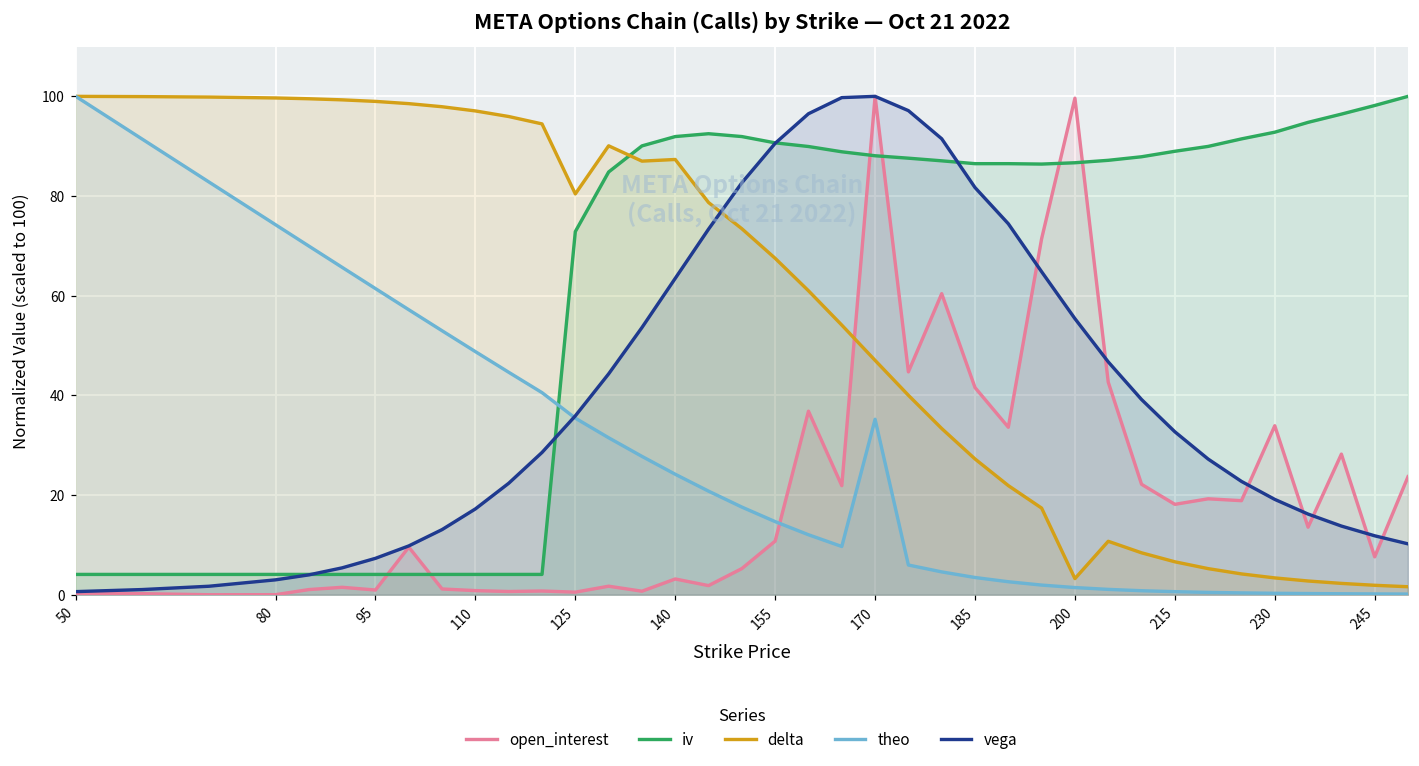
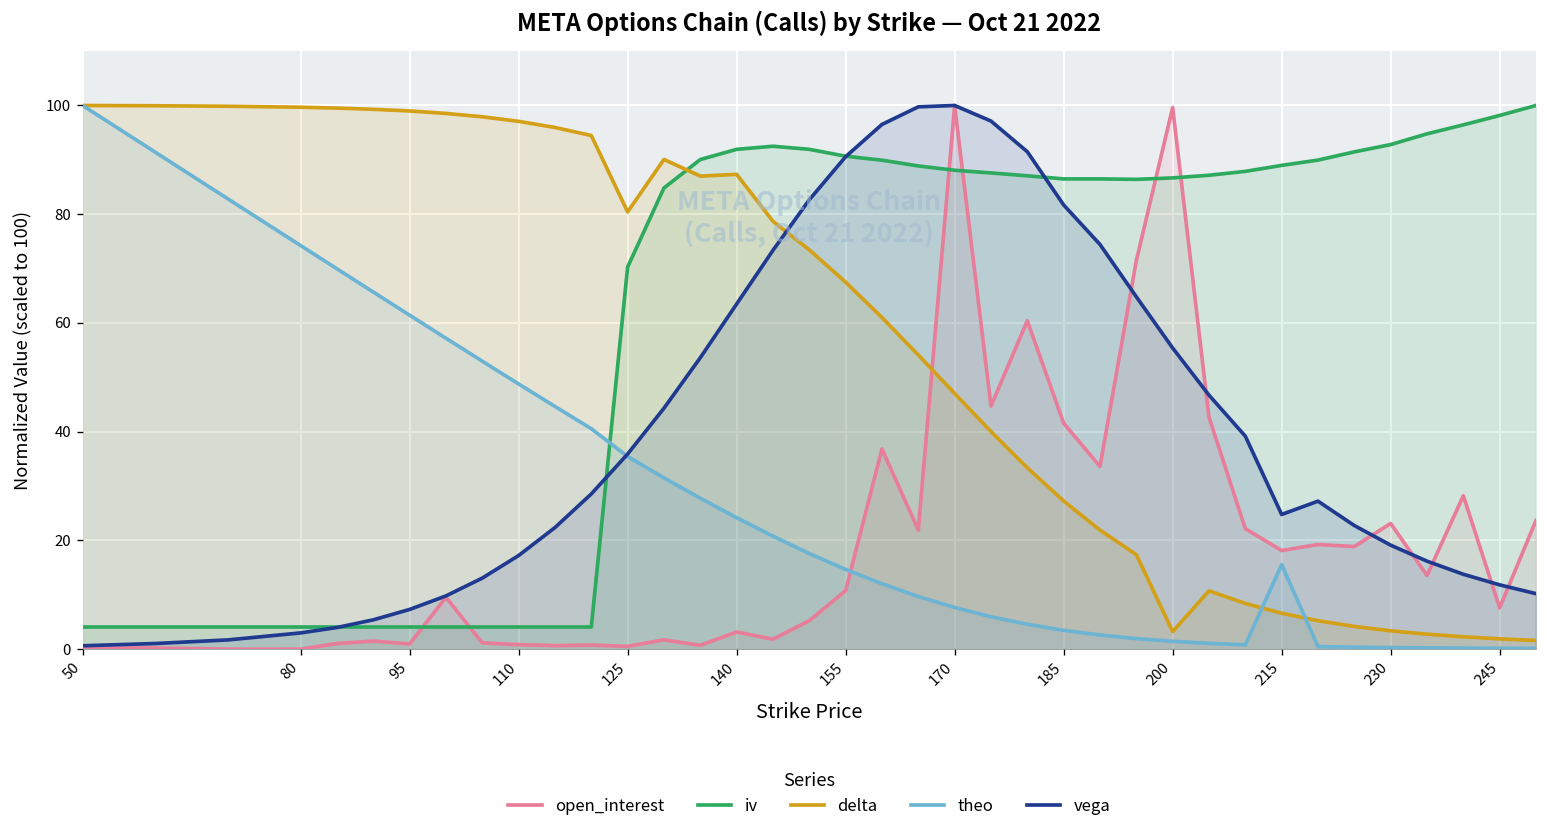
  {
    "open_interest": {
      "80": 0,
      "95": 1,
      "110": 1,
      "125": 1,
      "140": 3,
      "155": 11,
      "185": 42,
      "200": 100,
      "215": 18,
-     "230": 34,
+     "230": 23,
      "245": 8
    },
    "iv": {
      "50": 4,
      "80": 4,
      "95": 4,
      "110": 4,
-     "125": 73,
+     "125": 70,
      "140": 92,
      "170": 88,
      "185": 86,
      "200": 87,
      "215": 89,
      "230": 93,
      "245": 98
    },
    "delta": {
      "80": 100,
      "95": 99,
      "110": 97,
      "125": 80,
      "140": 87,
      "155": 68,
      "170": 47,
      "185": 27,
      "200": 3,
      "215": 7,
      "230": 3,
      "245": 2
    },
    "theo": {
      "80": 74,
      "95": 61,
      "110": 49,
      "140": 24,
      "155": 15,
-     "170": 35,
+     "170": 8,
      "185": 3,
      "200": 1,
-     "215": 1,
+     "215": 16,
      "230": 0,
      "245": 0
    },
    "vega": {
      "80": 3,
      "95": 7,
      "110": 17,
      "140": 63,
      "185": 82,
      "200": 55,
-     "215": 33,
+     "215": 25,
      "230": 19,
      "245": 12
    }
  }
